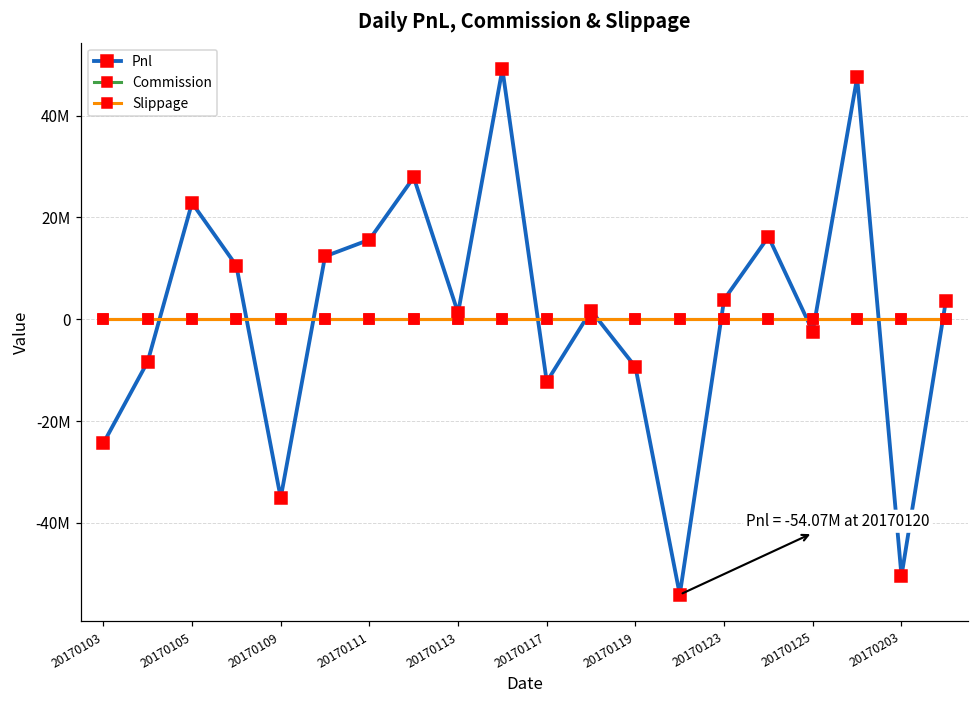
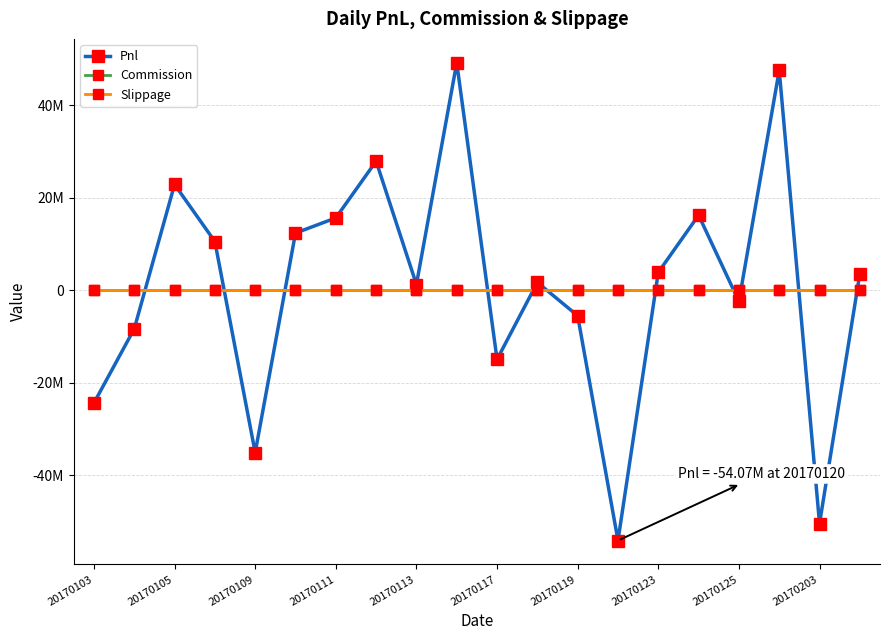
  {
    "Pnl": {
      "20170103": -24000000,
      "20170105": 23000000,
      "20170109": -35000000,
      "20170111": 16000000,
      "20170113": 1000000,
-     "20170117": -12000000,
-     "20170119": -9000000,
+     "20170117": -15000000,
+     "20170119": -6000000,
      "20170123": 4000000,
      "20170125": -2000000
    },
    "Slippage": {
      "20170103": 0,
      "20170105": 0,
      "20170109": 0,
      "20170111": 0,
      "20170113": 0,
      "20170117": 0,
      "20170119": 0,
      "20170123": 0,
      "20170125": 0,
      "20170203": 0
    }
  }
